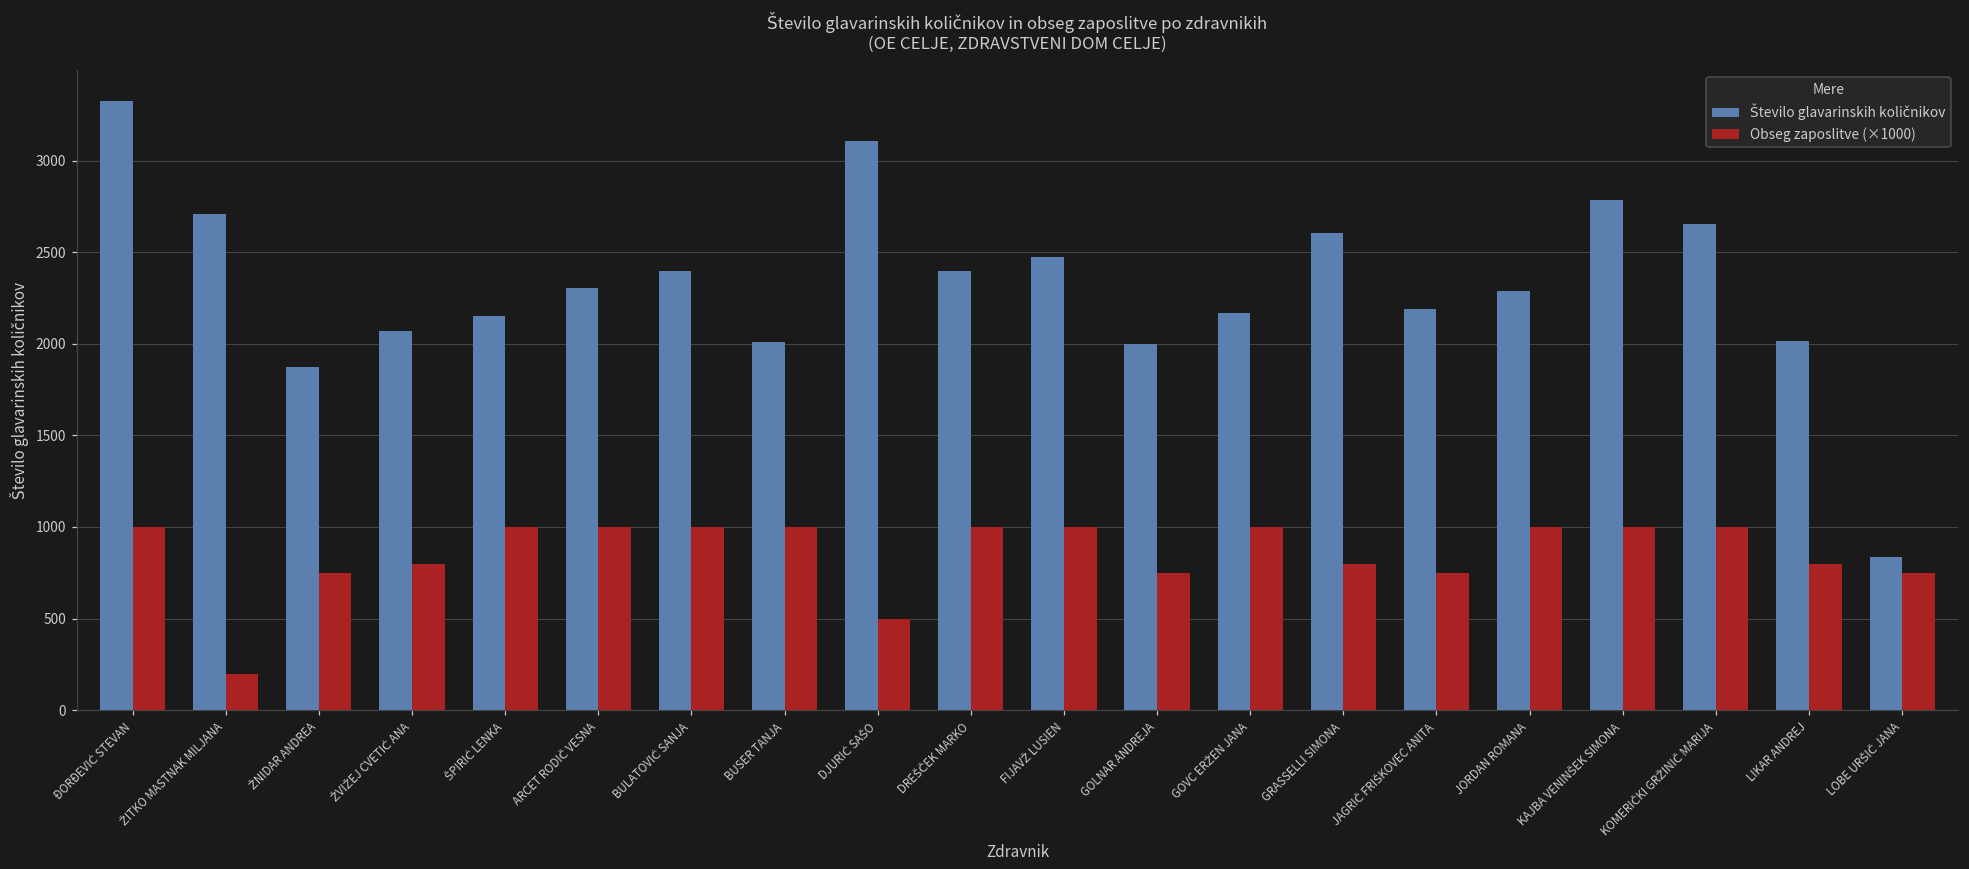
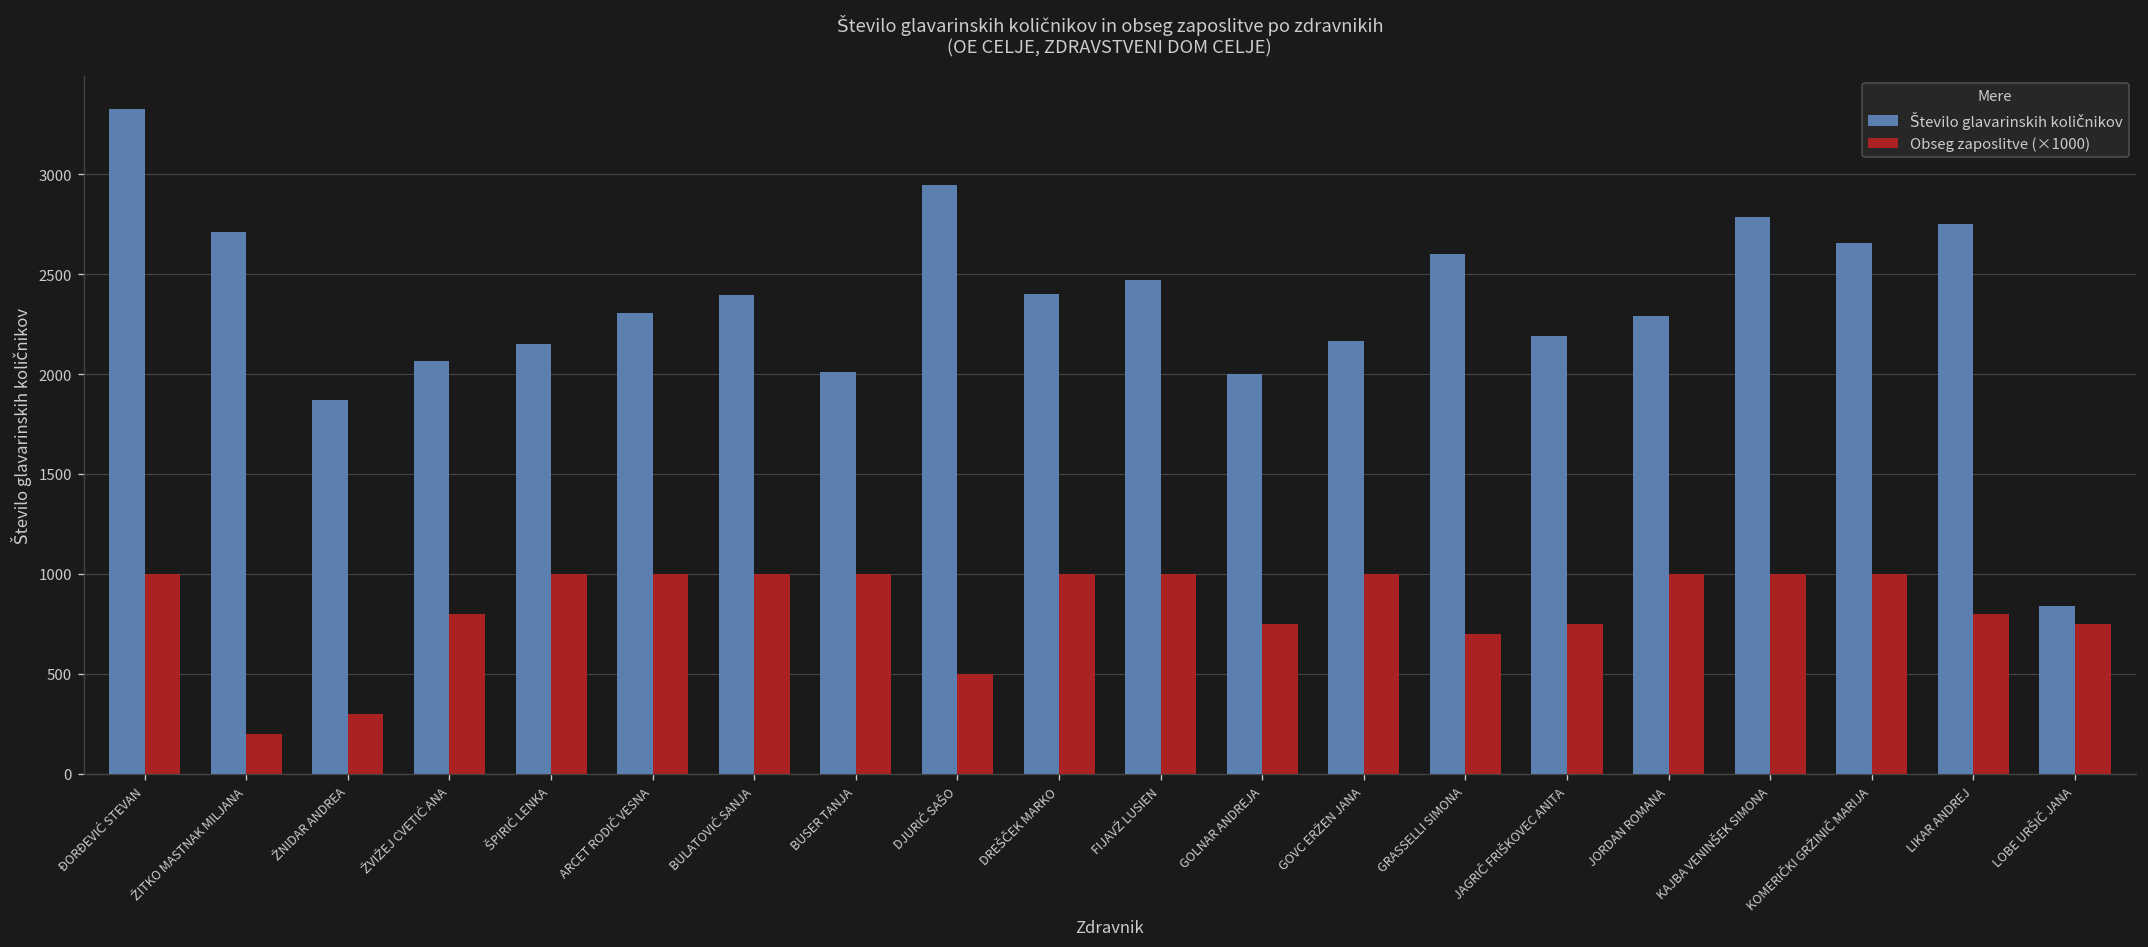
  {
    "Število glavarinskih količnikov": {
      "ĐORĐEVIĆ STEVAN": 3330,
      "ŽITKO MASTNAK MILJANA": 2710,
      "ŽNIDAR ANDREA": 1870,
      "ŽVIŽEJ CVETIĆ ANA": 2070,
      "ŠPIRIĆ LENKA": 2150,
      "ARCET RODIČ VESNA": 2300,
      "BULATOVIĆ SANJA": 2400,
      "BUSER TANJA": 2010,
-     "DJURIĆ SAŠO": 3110,
+     "DJURIĆ SAŠO": 2940,
      "DREŠČEK MARKO": 2400,
      "FIJAVŽ LUSIEN": 2470,
      "GOLNAR ANDREJA": 2000,
      "GOVC ERŽEN JANA": 2170,
      "GRASSELLI SIMONA": 2600,
      "JAGRIČ FRIŠKOVEC ANITA": 2190,
      "JORDAN ROMANA": 2290,
      "KAJBA VENINŠEK SIMONA": 2790,
      "KOMERIČKI GRŽINIČ MARIJA": 2650,
-     "LIKAR ANDREJ": 2020,
+     "LIKAR ANDREJ": 2750,
      "LOBE URŠIČ JANA": 840
    },
    "Obseg zaposlitve (×1000)": {
      "ĐORĐEVIĆ STEVAN": 1000,
      "ŽITKO MASTNAK MILJANA": 200,
-     "ŽNIDAR ANDREA": 750,
+     "ŽNIDAR ANDREA": 300,
      "ŽVIŽEJ CVETIĆ ANA": 800,
      "ŠPIRIĆ LENKA": 1000,
      "ARCET RODIČ VESNA": 1000,
      "BULATOVIĆ SANJA": 1000,
      "BUSER TANJA": 1000,
      "DJURIĆ SAŠO": 500,
      "DREŠČEK MARKO": 1000,
      "FIJAVŽ LUSIEN": 1000,
      "GOLNAR ANDREJA": 750,
      "GOVC ERŽEN JANA": 1000,
-     "GRASSELLI SIMONA": 800,
+     "GRASSELLI SIMONA": 700,
      "JAGRIČ FRIŠKOVEC ANITA": 750,
      "JORDAN ROMANA": 1000,
      "KAJBA VENINŠEK SIMONA": 1000,
      "KOMERIČKI GRŽINIČ MARIJA": 1000,
      "LIKAR ANDREJ": 800,
      "LOBE URŠIČ JANA": 750
    }
  }
